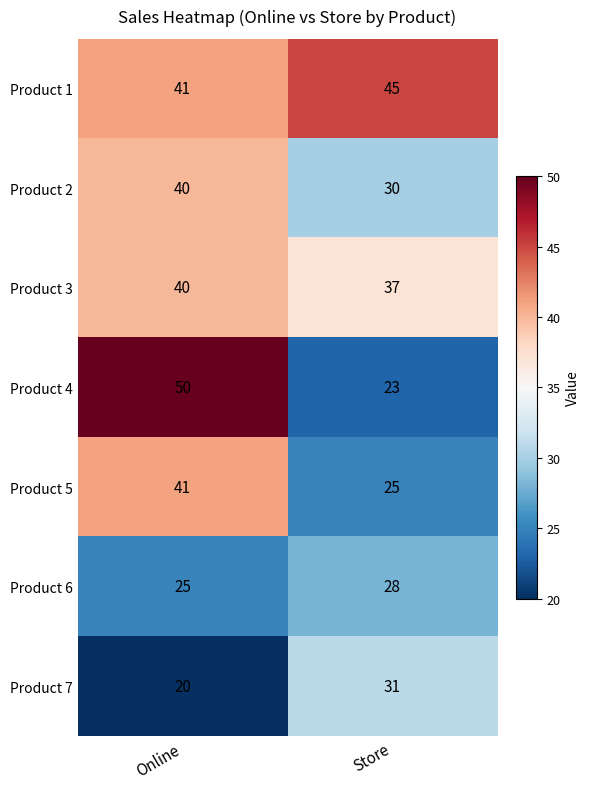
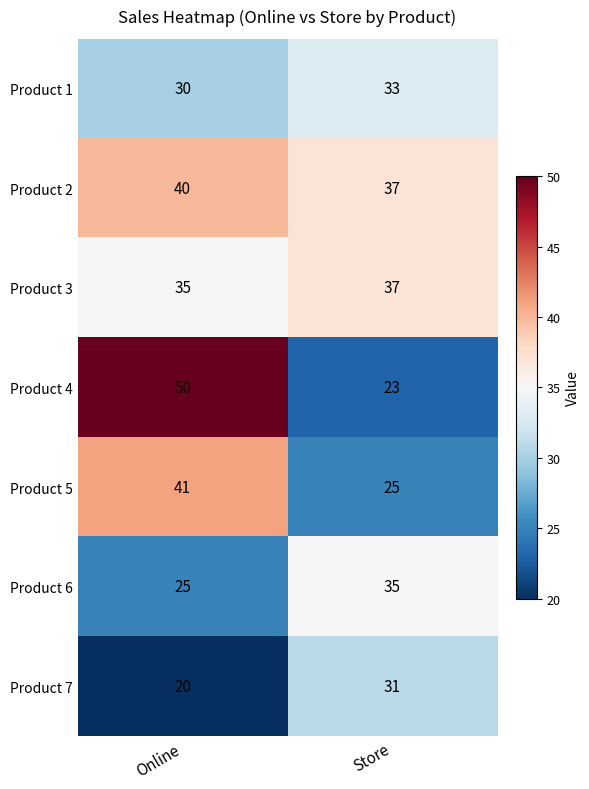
  {
    "Product 1": {
-     "Online": 41,
-     "Store": 45
+     "Online": 30,
+     "Store": 33
    },
    "Product 2": {
      "Online": 40,
-     "Store": 30
+     "Store": 37
    },
    "Product 3": {
-     "Online": 40,
+     "Online": 35,
      "Store": 37
    },
    "Product 4": {
      "Online": 50,
      "Store": 23
    },
    "Product 5": {
      "Online": 41,
      "Store": 25
    },
    "Product 6": {
      "Online": 25,
-     "Store": 28
+     "Store": 35
    },
    "Product 7": {
      "Online": 20,
      "Store": 31
    }
  }
